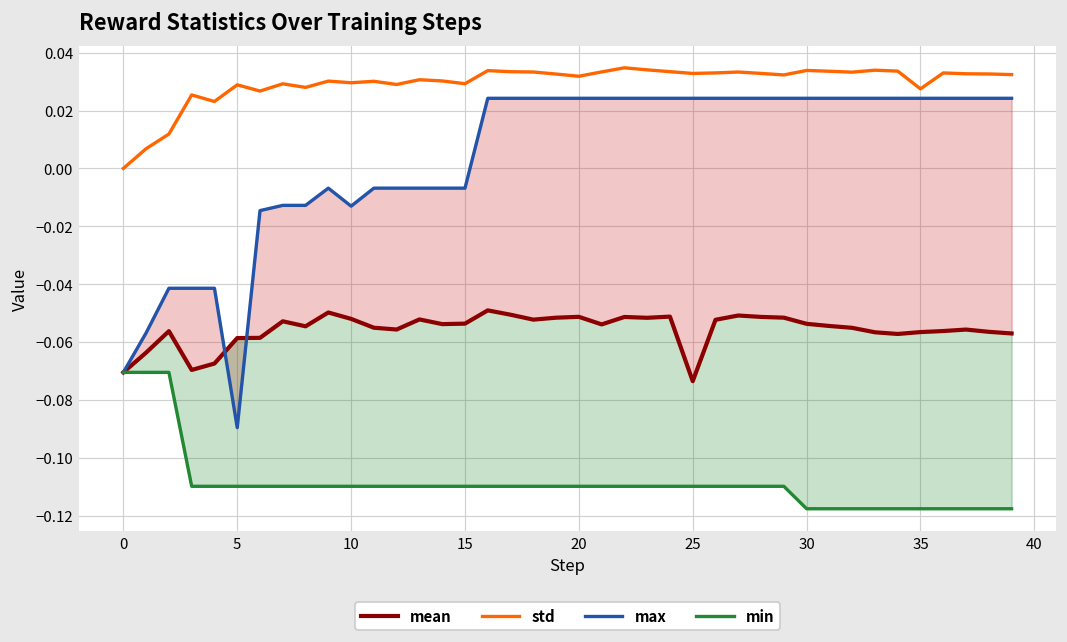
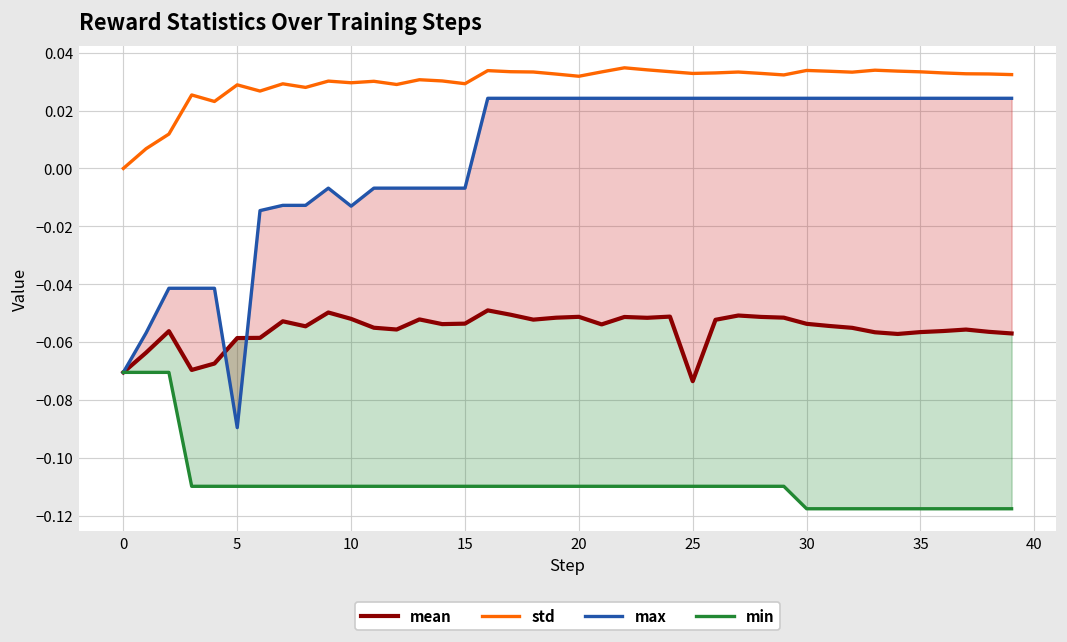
  {
    "mean": {
      "10": -0.052,
      "15": -0.054,
      "20": -0.051,
      "25": -0.074,
      "30": -0.054,
      "35": -0.057
    },
    "std": {
      "0": 0.000,
      "5": 0.029,
      "10": 0.030,
      "15": 0.029,
      "20": 0.032,
      "25": 0.033,
      "30": 0.034,
-     "35": 0.027
+     "35": 0.033
    },
    "max": {
      "5": -0.090
    },
    "min": {
      "5": -0.110,
      "10": -0.110,
      "15": -0.110,
      "20": -0.110,
      "25": -0.110,
      "30": -0.118,
      "35": -0.118
    }
  }
